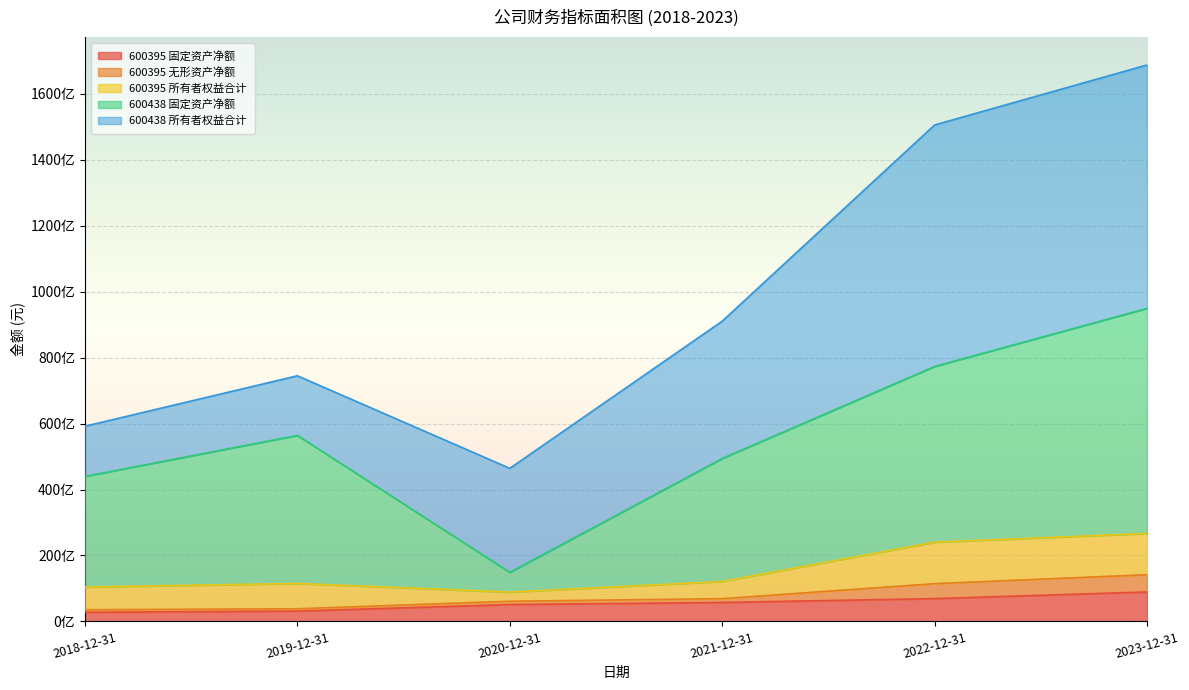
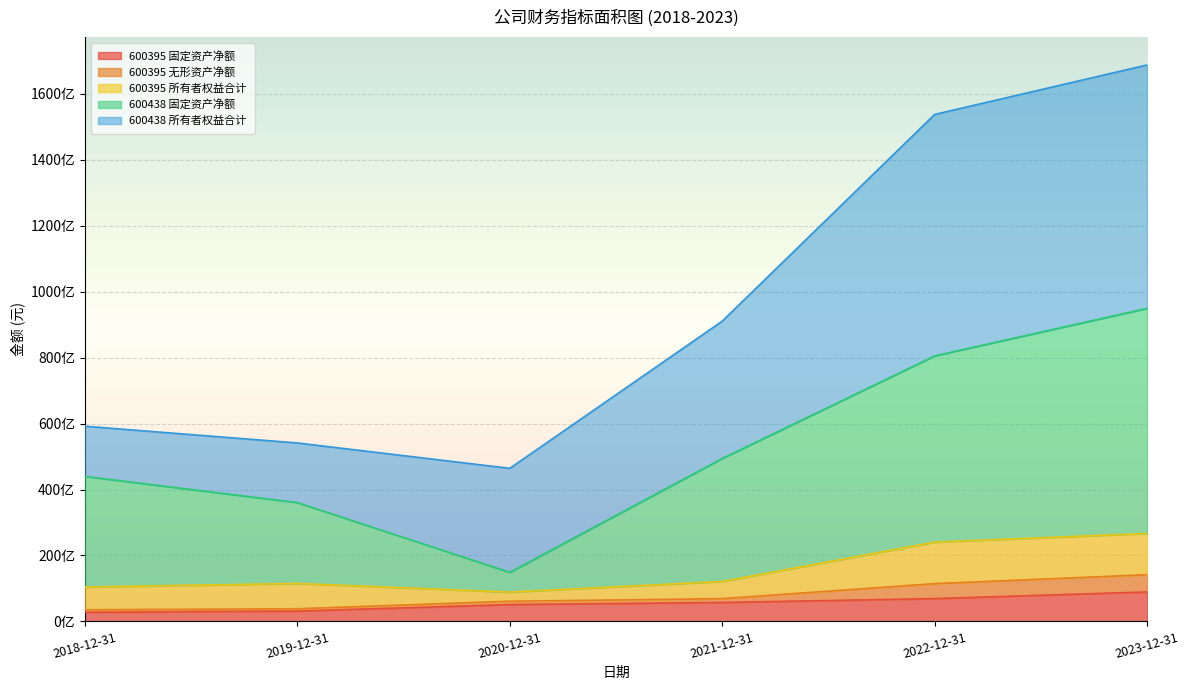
  {
    "600395 所有者权益合计": {
      "2018-12-31": "70亿",
      "2019-12-31": "80亿",
      "2020-12-31": "30亿",
      "2021-12-31": "50亿",
      "2022-12-31": "130亿",
      "2023-12-31": "130亿"
    },
    "600438 固定资产净额": {
      "2018-12-31": "340亿",
-     "2019-12-31": "450亿",
+     "2019-12-31": "250亿",
      "2020-12-31": "60亿",
      "2021-12-31": "370亿",
-     "2022-12-31": "530亿",
+     "2022-12-31": "560亿",
      "2023-12-31": "680亿"
    },
    "600438 所有者权益合计": {
      "2018-12-31": "150亿",
      "2019-12-31": "180亿",
      "2020-12-31": "320亿",
      "2021-12-31": "420亿",
      "2022-12-31": "730亿",
      "2023-12-31": "740亿"
    }
  }
